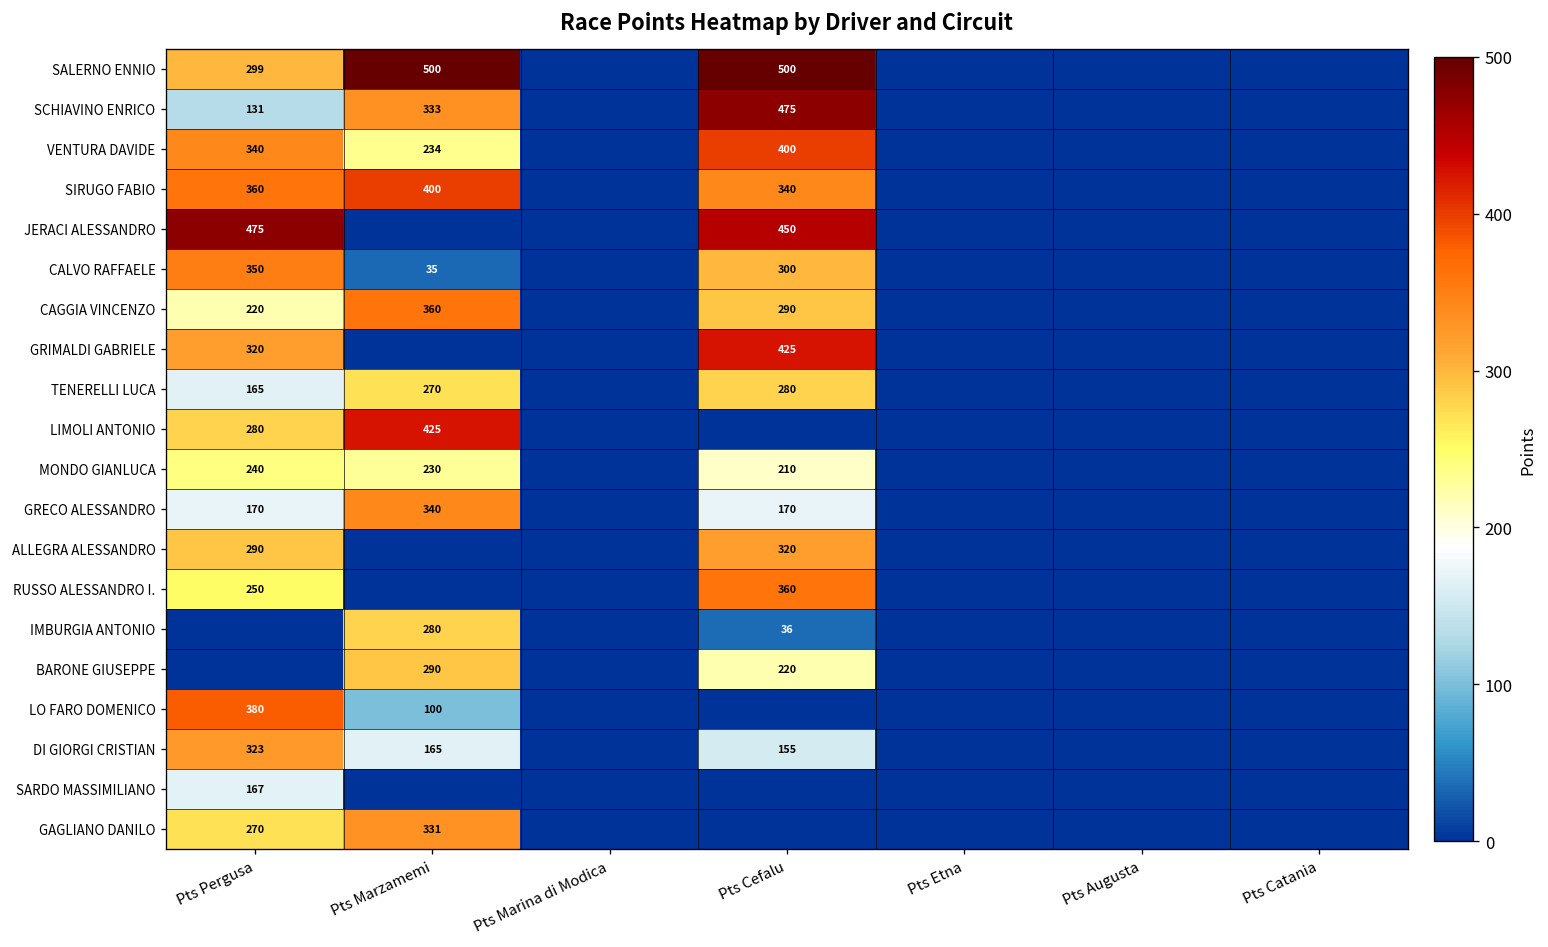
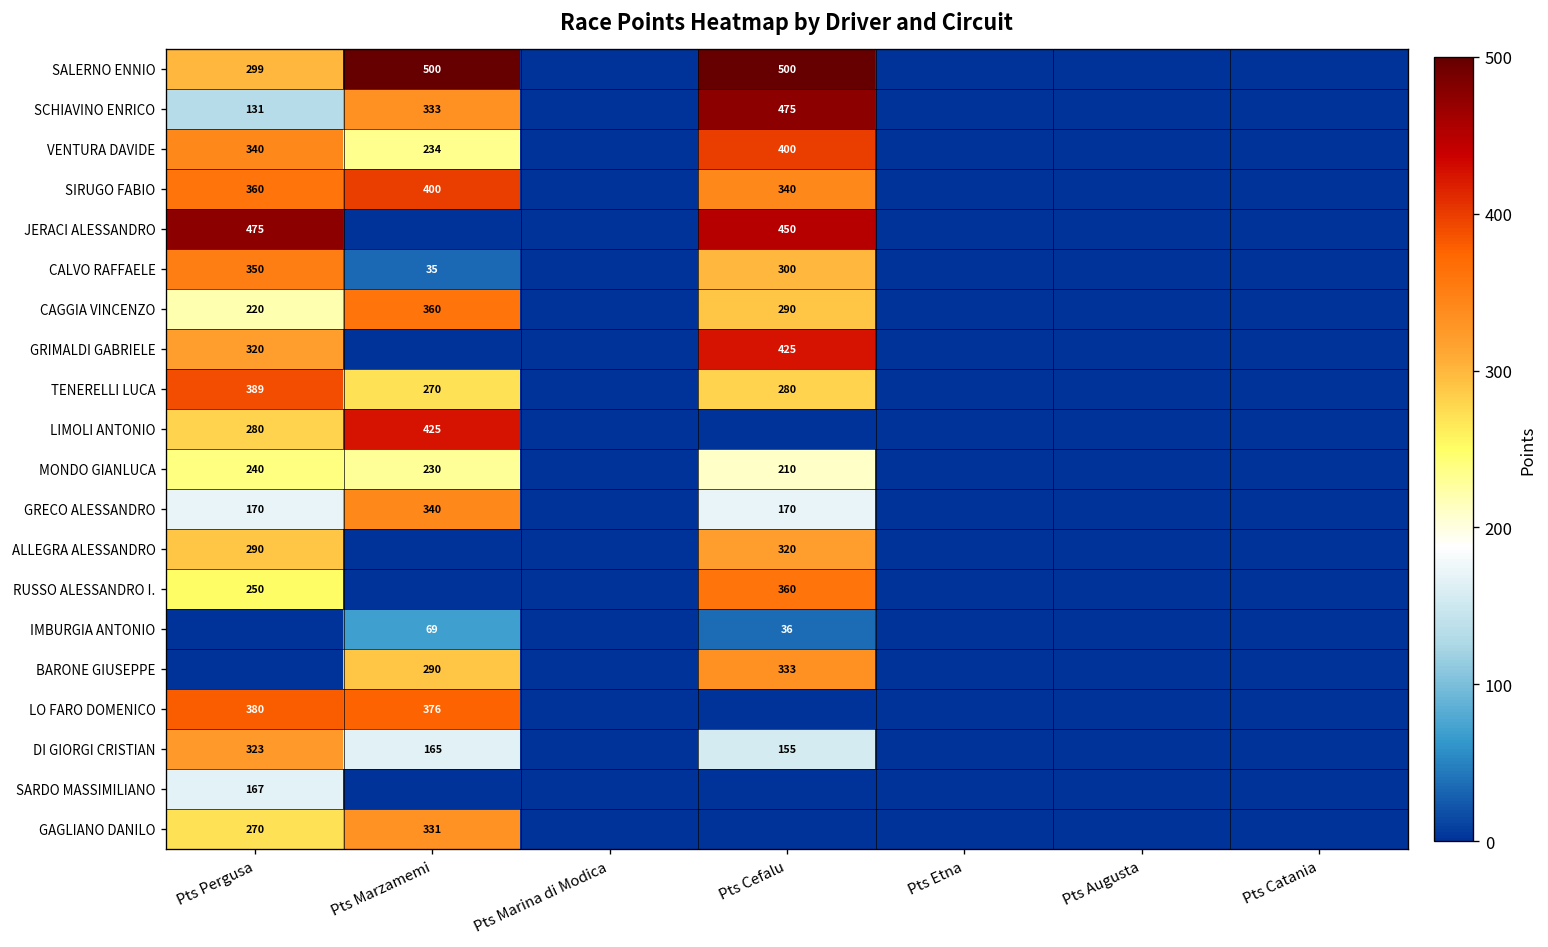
  {
    "SALERNO ENNIO": {
      "Pts Pergusa": 299,
      "Pts Marzamemi": 500,
      "Pts Cefalu": 500
    },
    "SCHIAVINO ENRICO": {
      "Pts Pergusa": 131,
      "Pts Marzamemi": 333,
      "Pts Cefalu": 475
    },
    "VENTURA DAVIDE": {
      "Pts Pergusa": 340,
      "Pts Marzamemi": 234,
      "Pts Cefalu": 400
    },
    "SIRUGO FABIO": {
      "Pts Pergusa": 360,
      "Pts Marzamemi": 400,
      "Pts Cefalu": 340
    },
    "JERACI ALESSANDRO": {
      "Pts Pergusa": 475,
      "Pts Cefalu": 450
    },
    "CALVO RAFFAELE": {
      "Pts Pergusa": 350,
      "Pts Marzamemi": 35,
      "Pts Cefalu": 300
    },
    "CAGGIA VINCENZO": {
      "Pts Pergusa": 220,
      "Pts Marzamemi": 360,
      "Pts Cefalu": 290
    },
    "GRIMALDI GABRIELE": {
      "Pts Pergusa": 320,
      "Pts Cefalu": 425
    },
    "TENERELLI LUCA": {
-     "Pts Pergusa": 165,
+     "Pts Pergusa": 389,
      "Pts Marzamemi": 270,
      "Pts Cefalu": 280
    },
    "LIMOLI ANTONIO": {
      "Pts Pergusa": 280,
      "Pts Marzamemi": 425
    },
    "MONDO GIANLUCA": {
      "Pts Pergusa": 240,
      "Pts Marzamemi": 230,
      "Pts Cefalu": 210
    },
    "GRECO ALESSANDRO": {
      "Pts Pergusa": 170,
      "Pts Marzamemi": 340,
      "Pts Cefalu": 170
    },
    "ALLEGRA ALESSANDRO": {
      "Pts Pergusa": 290,
      "Pts Cefalu": 320
    },
    "RUSSO ALESSANDRO I.": {
      "Pts Pergusa": 250,
      "Pts Cefalu": 360
    },
    "IMBURGIA ANTONIO": {
-     "Pts Marzamemi": 280,
+     "Pts Marzamemi": 69,
      "Pts Cefalu": 36
    },
    "BARONE GIUSEPPE": {
      "Pts Marzamemi": 290,
-     "Pts Cefalu": 220
+     "Pts Cefalu": 333
    },
    "LO FARO DOMENICO": {
      "Pts Pergusa": 380,
-     "Pts Marzamemi": 100
+     "Pts Marzamemi": 376
    },
    "DI GIORGI CRISTIAN": {
      "Pts Pergusa": 323,
      "Pts Marzamemi": 165,
      "Pts Cefalu": 155
    },
    "SARDO MASSIMILIANO": {
      "Pts Pergusa": 167
    },
    "GAGLIANO DANILO": {
      "Pts Pergusa": 270,
      "Pts Marzamemi": 331
    }
  }
